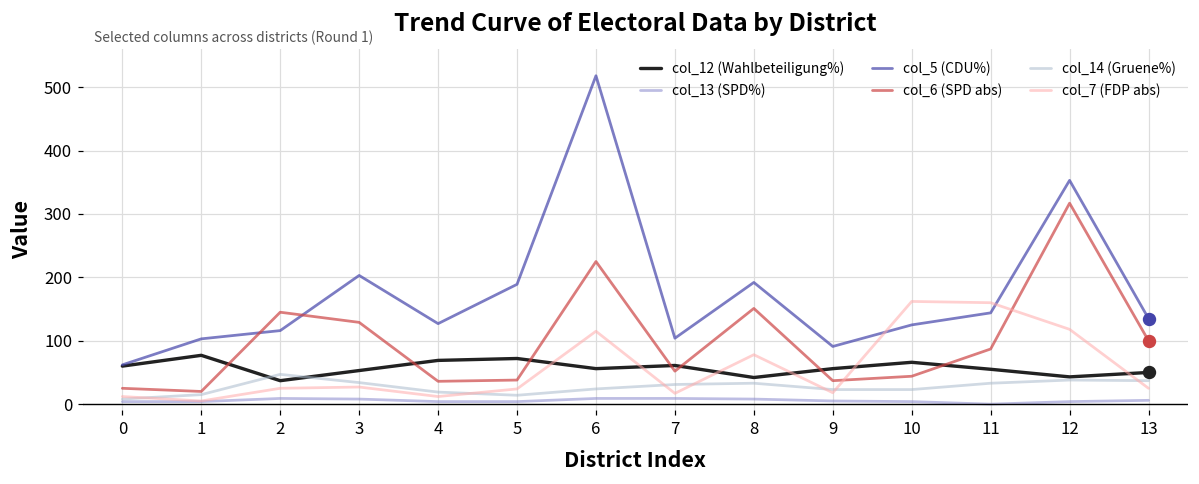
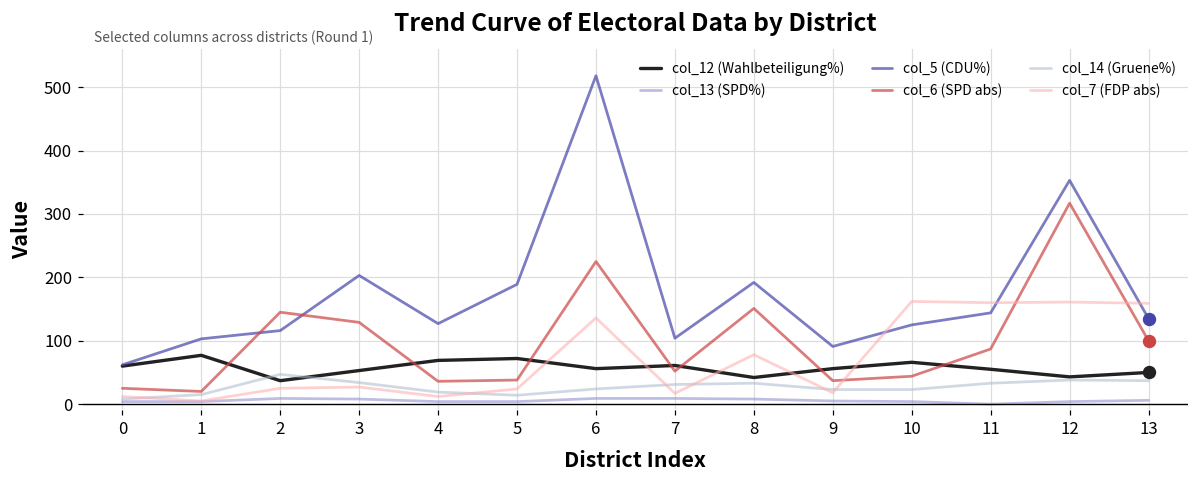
  {
    "col_7 (FDP abs)": {
      "2": 30,
      "3": 30,
      "4": 10,
      "5": 20,
-     "6": 120,
+     "6": 140,
      "7": 20,
      "8": 80,
      "9": 20,
      "10": 160,
      "11": 160,
-     "12": 120,
-     "13": 30
+     "12": 160,
+     "13": 160
    }
  }
